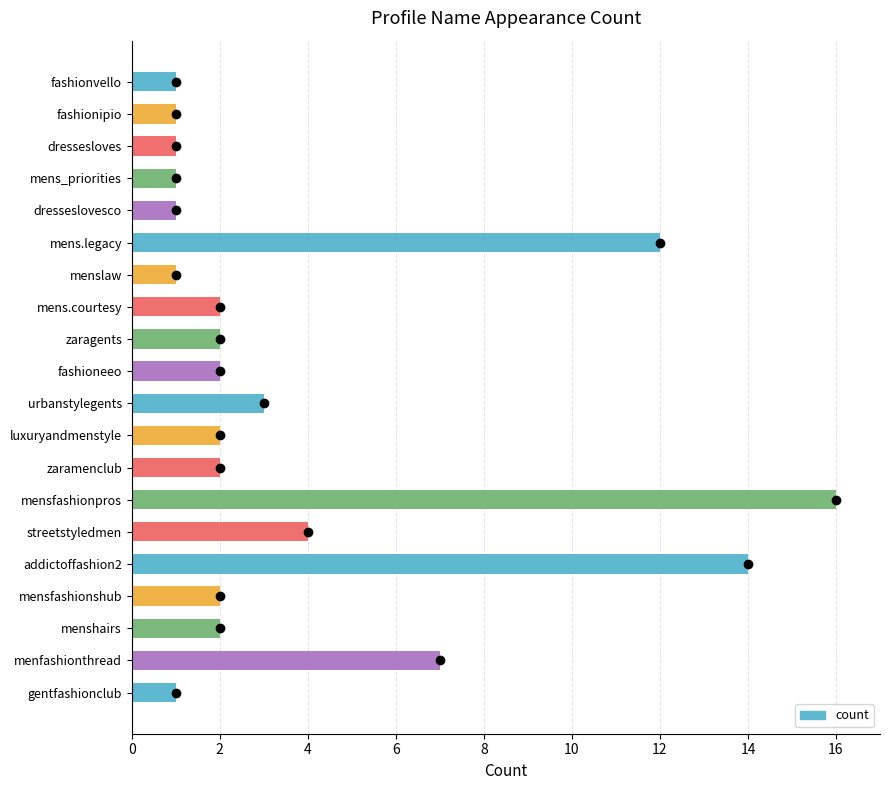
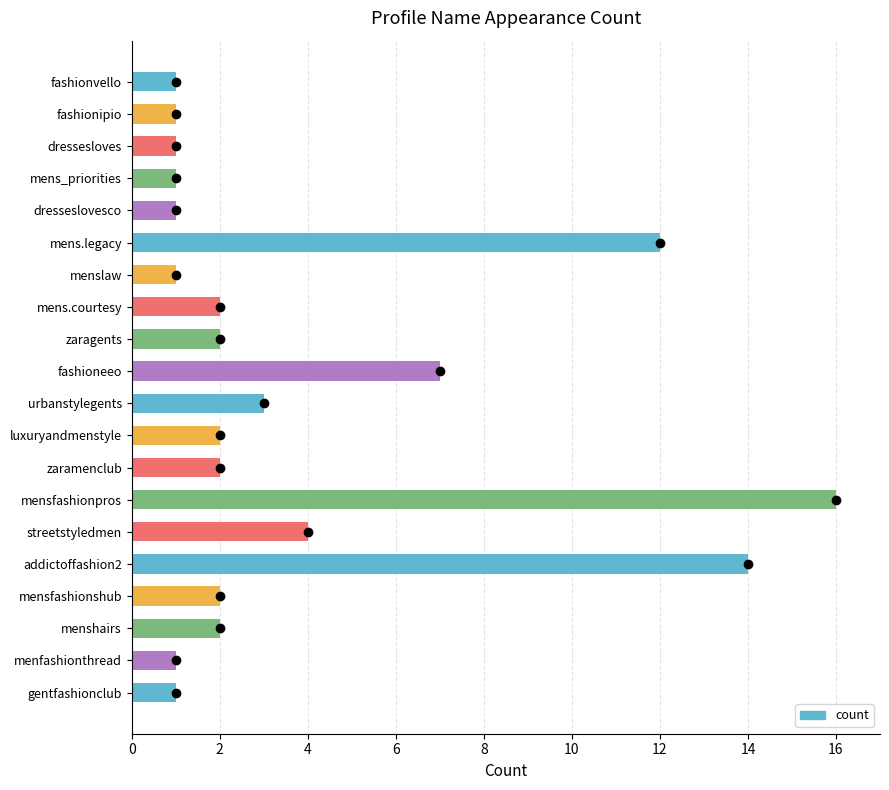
  {
    "count": {
      "fashionvello": 1,
      "fashionipio": 1,
      "dressesloves": 1,
      "mens_priorities": 1,
      "dresseslovesco": 1,
      "mens.legacy": 12,
      "menslaw": 1,
      "mens.courtesy": 2,
      "zaragents": 2,
-     "fashioneeo": 2,
+     "fashioneeo": 7,
      "urbanstylegents": 3,
      "luxuryandmenstyle": 2,
      "zaramenclub": 2,
      "mensfashionpros": 16,
      "streetstyledmen": 4,
      "addictoffashion2": 14,
      "mensfashionshub": 2,
      "menshairs": 2,
-     "menfashionthread": 7,
+     "menfashionthread": 1,
      "gentfashionclub": 1
    }
  }
